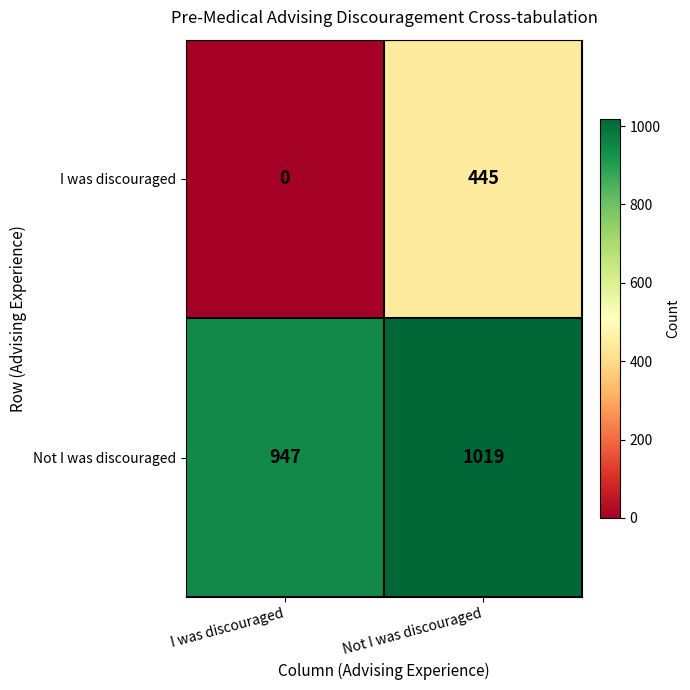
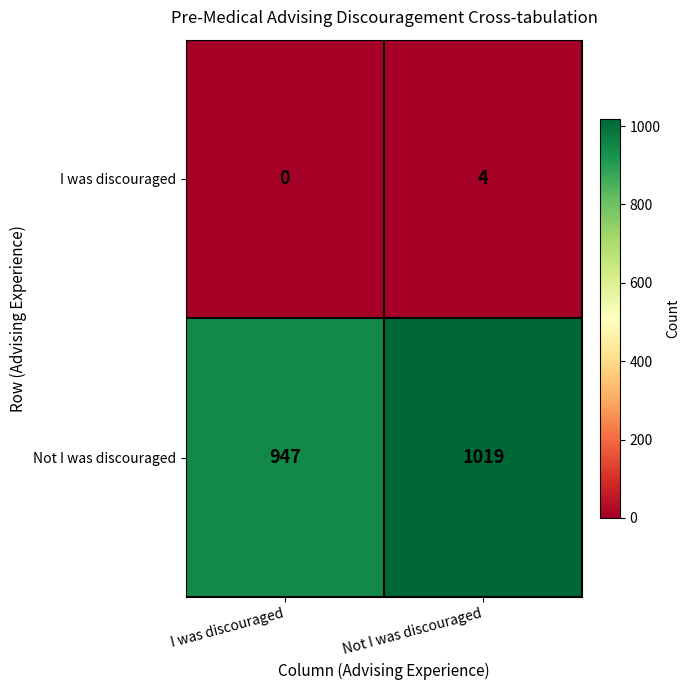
  {
    "I was discouraged": {
      "I was discouraged": 0,
-     "Not I was discouraged": 445
+     "Not I was discouraged": 4
    },
    "Not I was discouraged": {
      "I was discouraged": 947,
      "Not I was discouraged": 1019
    }
  }
